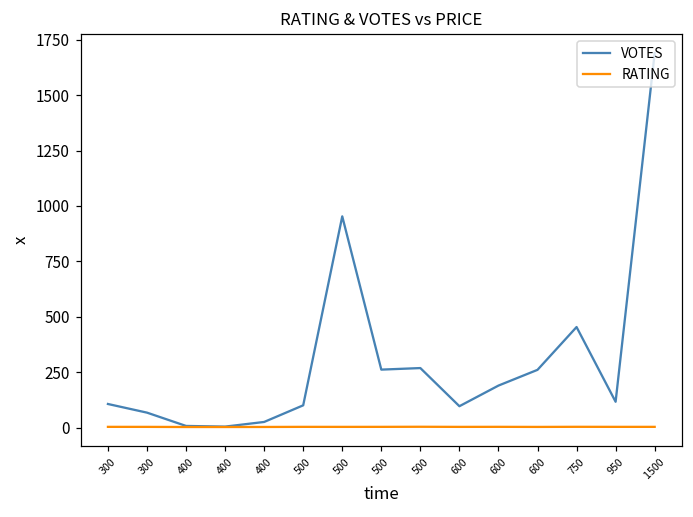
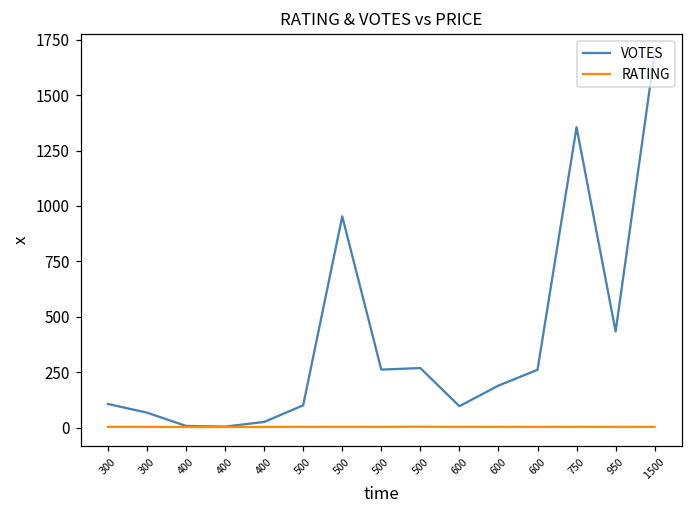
  {
    "VOTES": {
-     "750": 450,
-     "950": 120
+     "750": 1360,
+     "950": 430
    },
    "RATING": {
      "750": 0,
      "950": 0,
      "1500": 0
    }
  }
